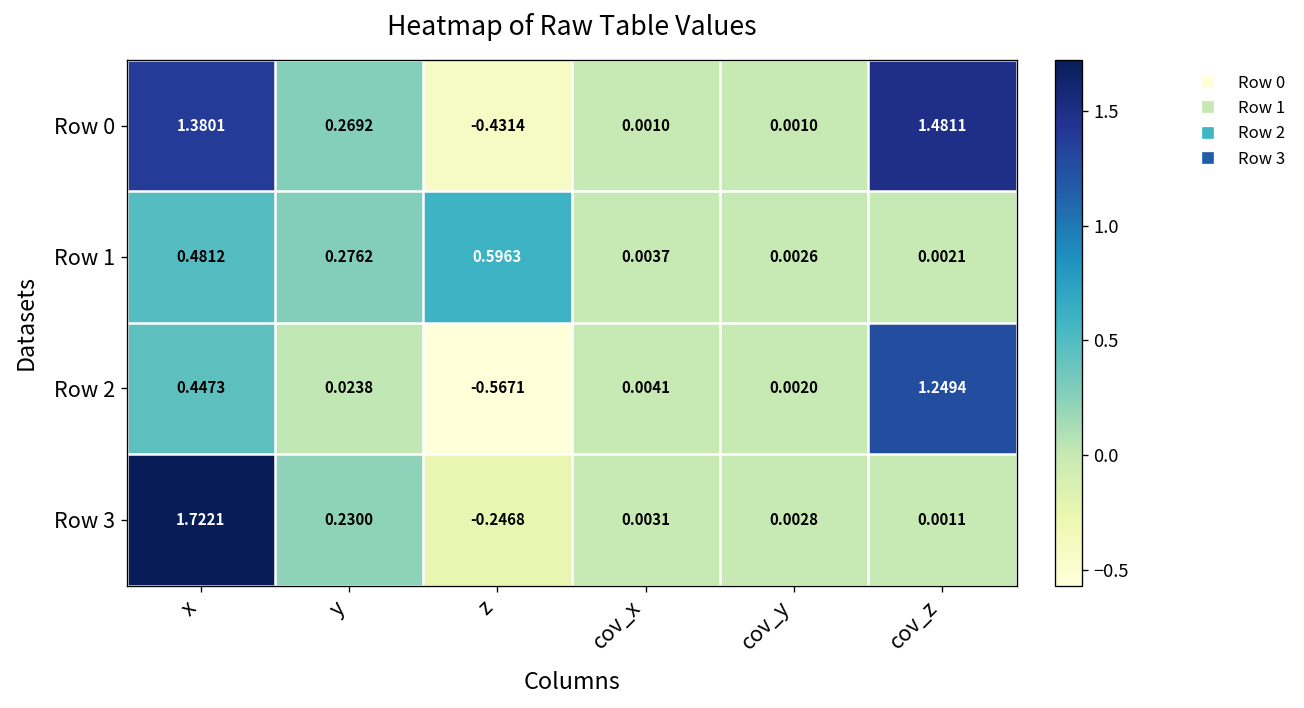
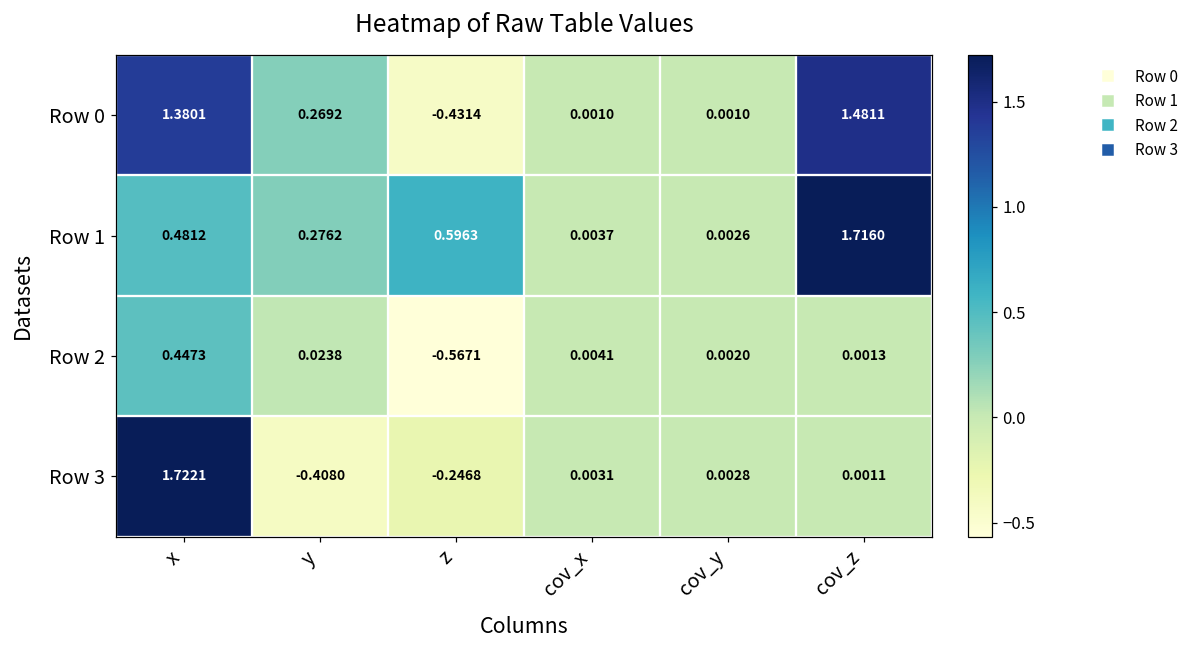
  {
    "Row 0": {
      "x": 1.3801,
      "y": 0.2692,
      "z": -0.4314,
      "cov_x": 0.0010,
      "cov_y": 0.0010,
      "cov_z": 1.4811
    },
    "Row 1": {
      "x": 0.4812,
      "y": 0.2762,
      "z": 0.5963,
      "cov_x": 0.0037,
      "cov_y": 0.0026,
-     "cov_z": 0.0021
+     "cov_z": 1.7160
    },
    "Row 2": {
      "x": 0.4473,
      "y": 0.0238,
      "z": -0.5671,
      "cov_x": 0.0041,
      "cov_y": 0.0020,
-     "cov_z": 1.2494
+     "cov_z": 0.0013
    },
    "Row 3": {
      "x": 1.7221,
-     "y": 0.2300,
+     "y": -0.4080,
      "z": -0.2468,
      "cov_x": 0.0031,
      "cov_y": 0.0028,
      "cov_z": 0.0011
    }
  }
